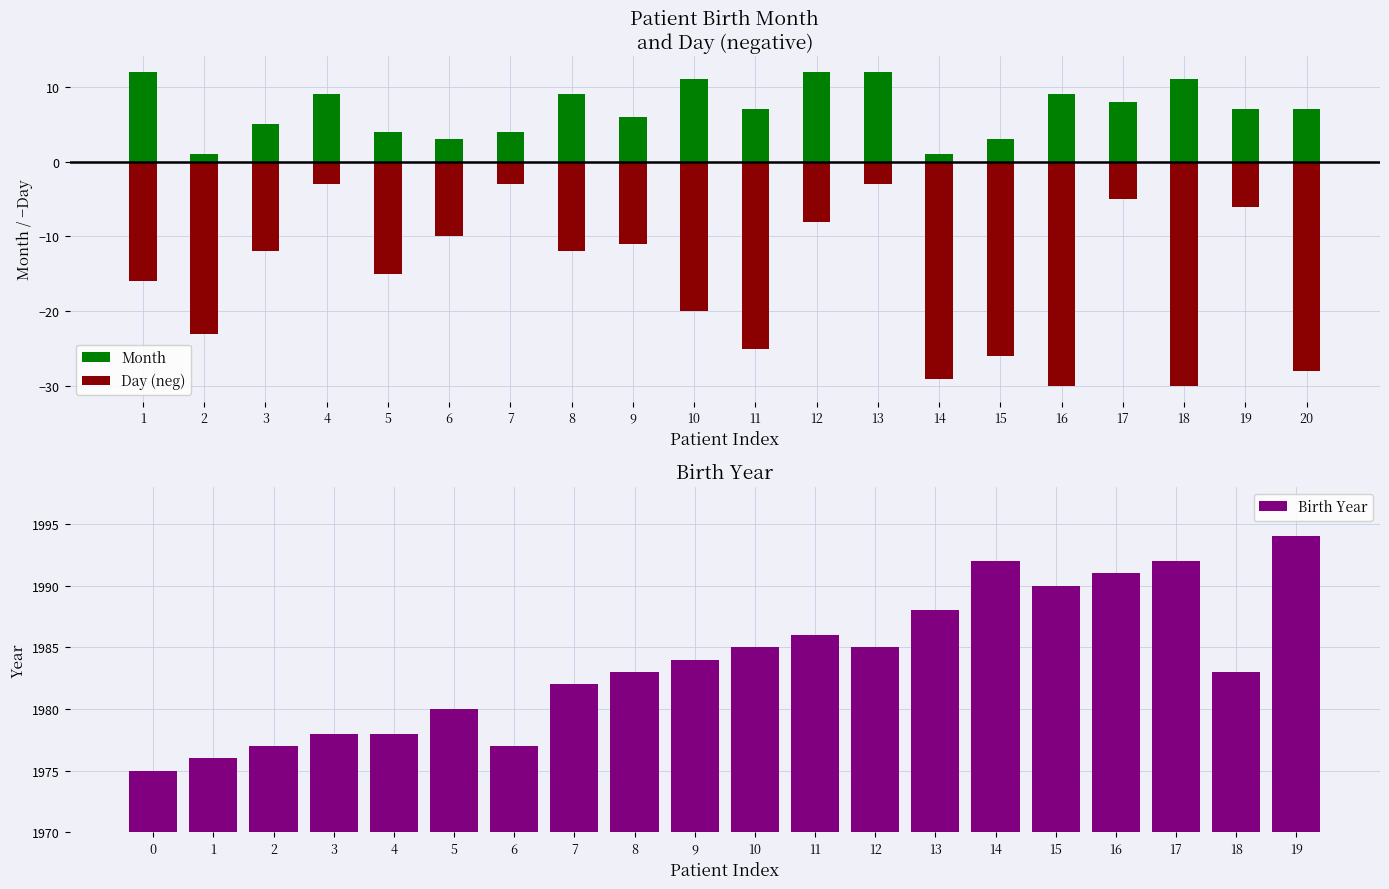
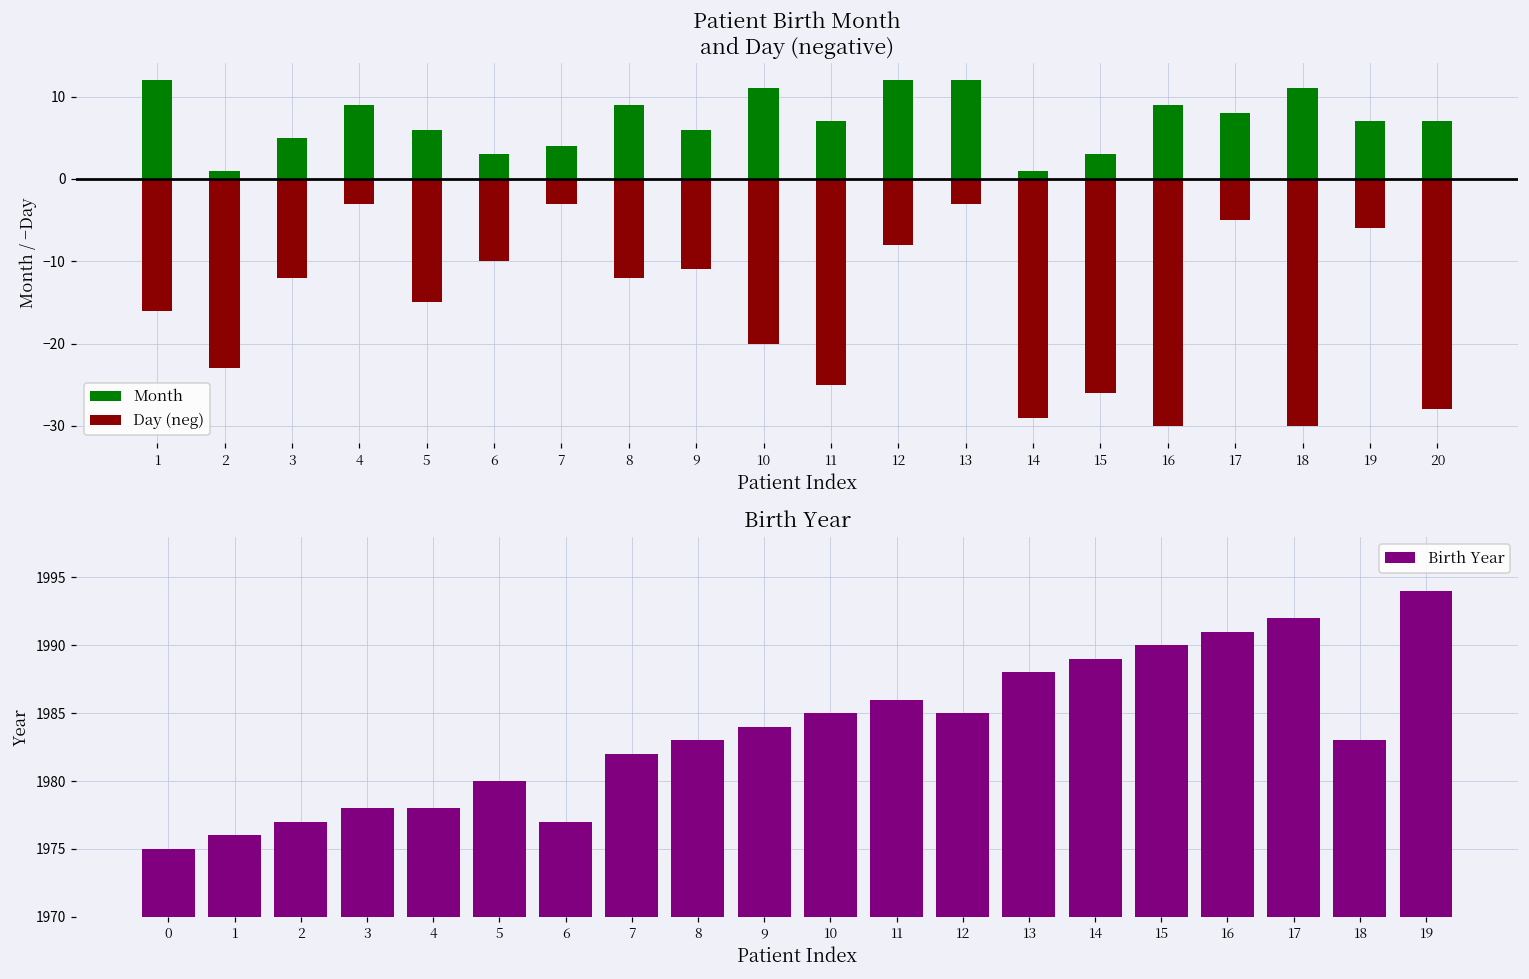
  {
    "Patient Birth Month and Day (negative)": {
      "Month": {
        "1": 12,
        "2": 1,
        "3": 5,
        "4": 9,
-       "5": 4,
+       "5": 6,
        "6": 3,
        "7": 4,
        "8": 9,
        "9": 6,
        "10": 11,
        "11": 7,
        "12": 12,
        "13": 12,
        "14": 1,
        "15": 3,
        "16": 9,
        "17": 8,
        "18": 11,
        "19": 7,
        "20": 7
      },
      "Day (neg)": {
        "1": -16,
        "2": -23,
        "3": -12,
        "4": -3,
        "5": -15,
        "6": -10,
        "7": -3,
        "8": -12,
        "9": -11,
        "10": -20,
        "11": -25,
        "12": -8,
        "13": -3,
        "14": -29,
        "15": -26,
        "16": -30,
        "17": -5,
        "18": -30,
        "19": -6,
        "20": -28
      }
    },
    "Birth Year": {
      "0": 1975,
      "1": 1976,
      "2": 1977,
      "3": 1978,
      "4": 1978,
      "5": 1980,
      "6": 1977,
      "7": 1982,
      "8": 1983,
      "9": 1984,
      "10": 1985,
      "11": 1986,
      "12": 1985,
      "13": 1988,
-     "14": 1992,
+     "14": 1989,
      "15": 1990,
      "16": 1991,
      "17": 1992,
      "18": 1983,
      "19": 1994
    }
  }
